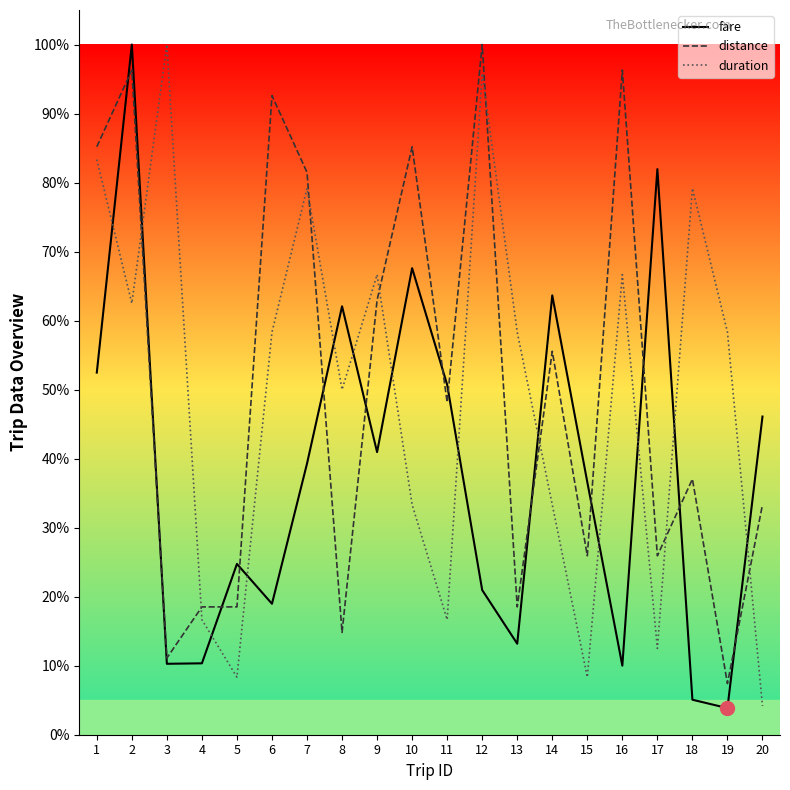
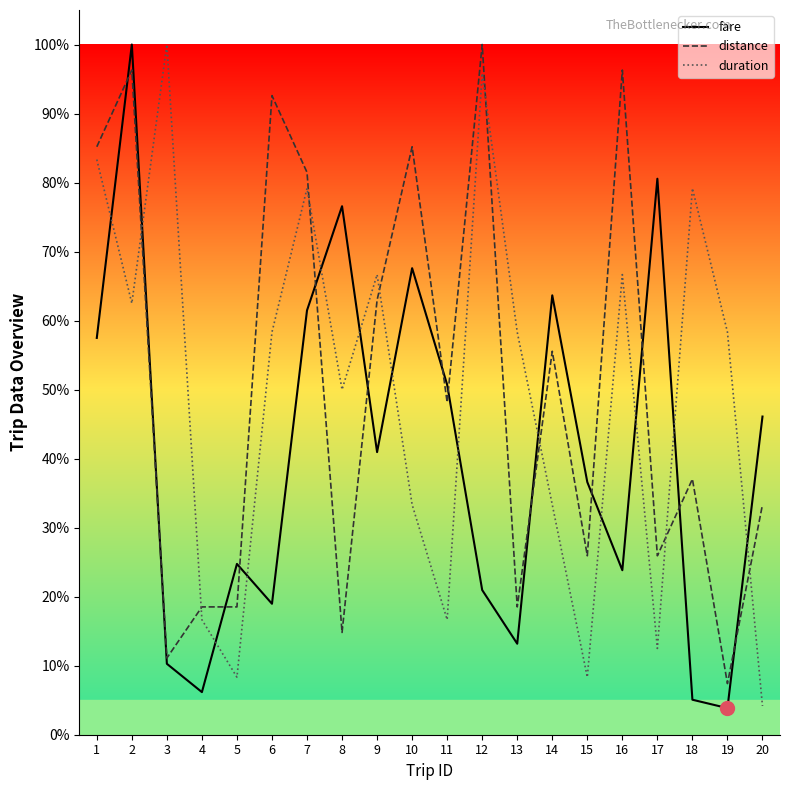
  {
    "fare": {
-     "1": "52%",
+     "1": "57%",
      "2": "100%",
      "3": "10%",
-     "4": "10%",
+     "4": "6%",
      "5": "25%",
      "6": "19%",
-     "7": "39%",
-     "8": "62%",
+     "7": "61%",
+     "8": "77%",
      "9": "41%",
      "10": "68%",
      "11": "51%",
      "12": "21%",
      "13": "13%",
      "14": "64%",
      "15": "37%",
-     "16": "10%",
-     "17": "82%",
+     "16": "24%",
+     "17": "81%",
      "18": "5%",
      "20": "46%"
    }
  }
